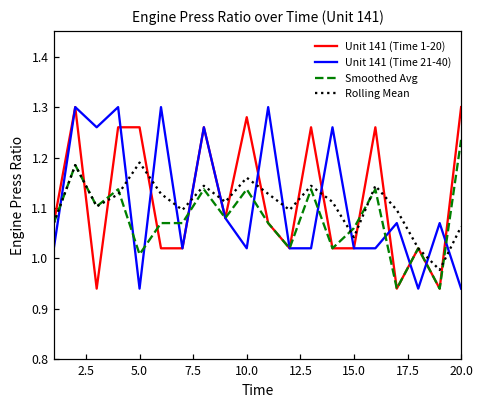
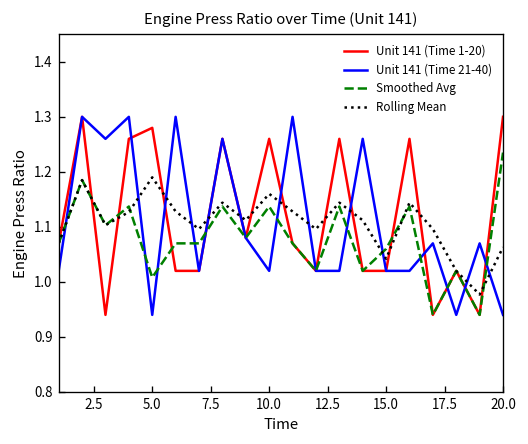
  {
    "Unit 141 (Time 1-20)": {
-     "5.0": 1.26,
-     "10.0": 1.28,
+     "5.0": 1.28,
+     "10.0": 1.26,
      "20.0": 1.30
    },
    "Unit 141 (Time 21-40)": {
      "5.0": 0.94,
      "10.0": 1.02,
      "20.0": 0.94
    },
    "Smoothed Avg": {
      "5.0": 1.01,
      "10.0": 1.14,
      "15.0": 1.06,
      "20.0": 1.24
    },
    "Rolling Mean": {
      "5.0": 1.19,
      "10.0": 1.16,
      "15.0": 1.04,
      "20.0": 1.06
    }
  }
